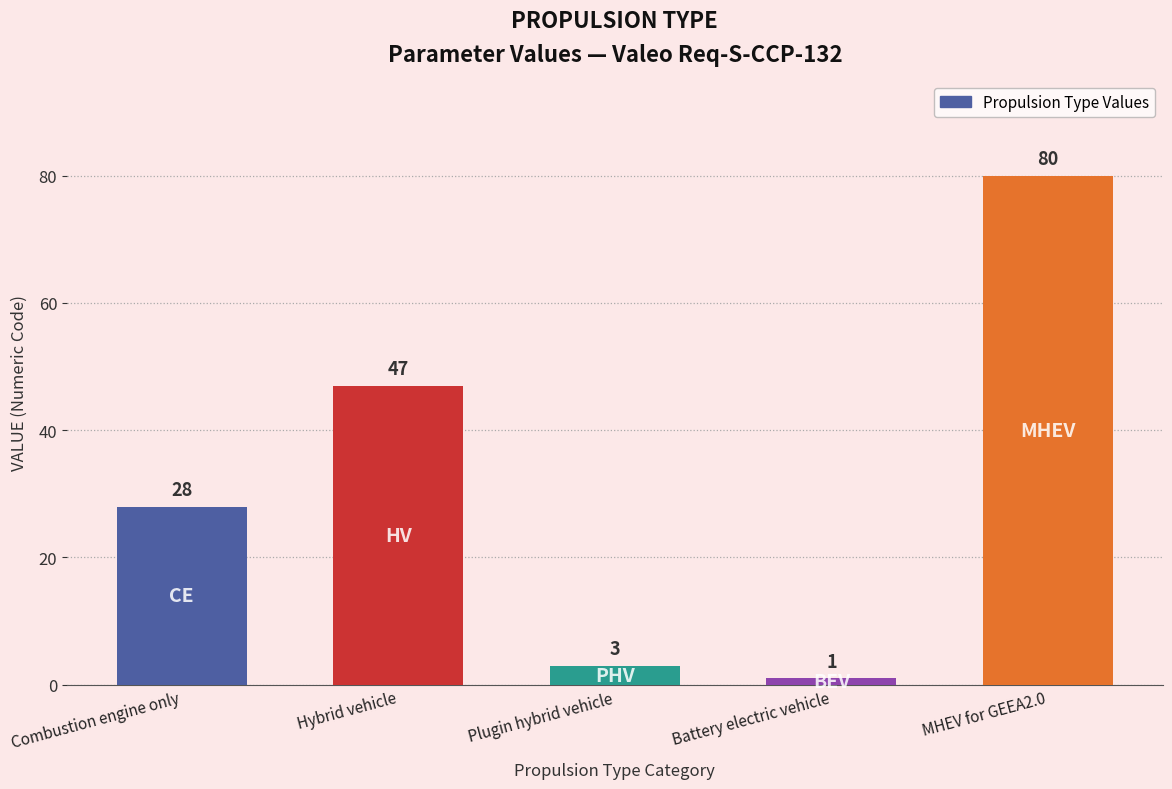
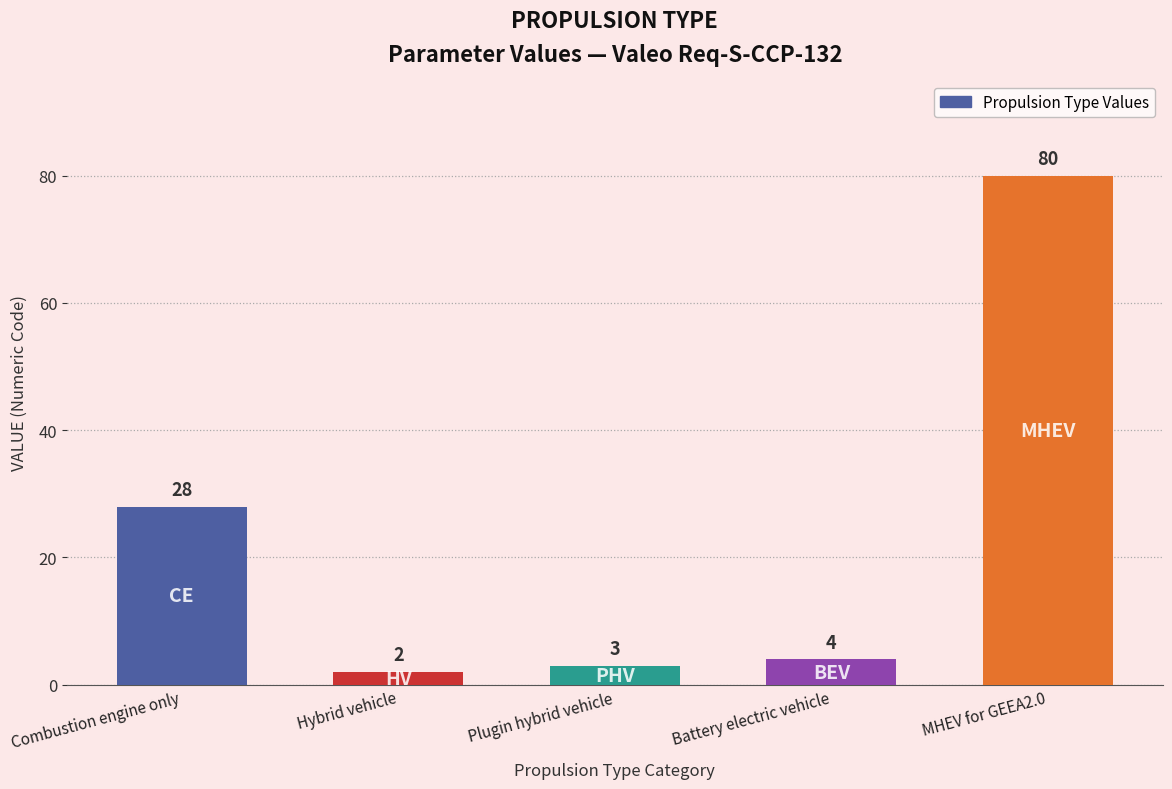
  {
    "Combustion engine only": 28,
-   "Hybrid vehicle": 47,
+   "Hybrid vehicle": 2,
    "Plugin hybrid vehicle": 3,
-   "Battery electric vehicle": 1,
+   "Battery electric vehicle": 4,
    "MHEV for GEEA2.0": 80
  }
